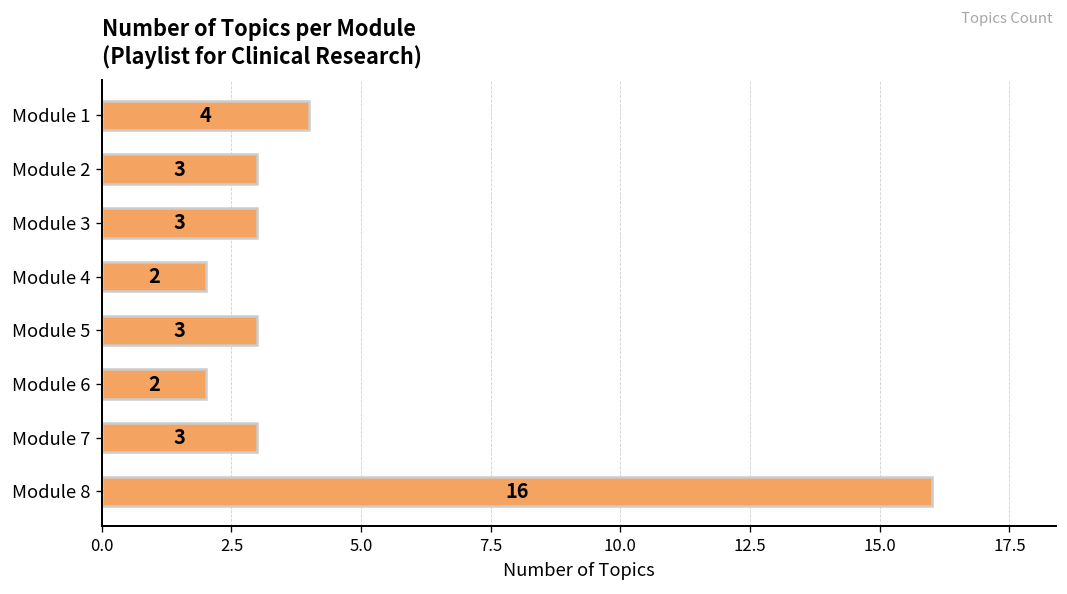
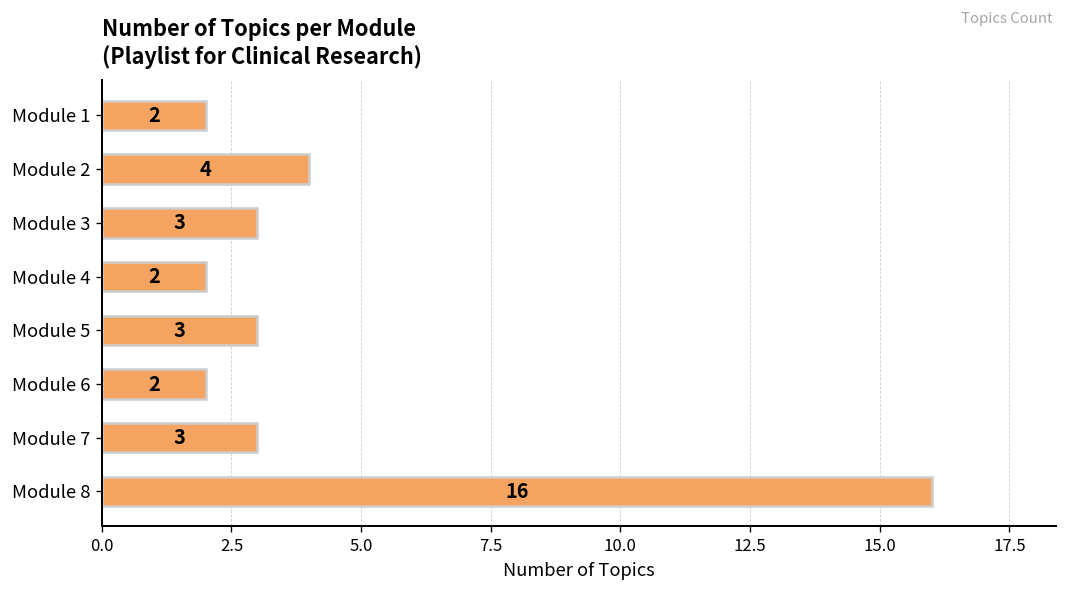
  {
-   "Module 1": 4,
-   "Module 2": 3,
+   "Module 1": 2,
+   "Module 2": 4,
    "Module 3": 3,
    "Module 4": 2,
    "Module 5": 3,
    "Module 6": 2,
    "Module 7": 3,
    "Module 8": 16
  }
